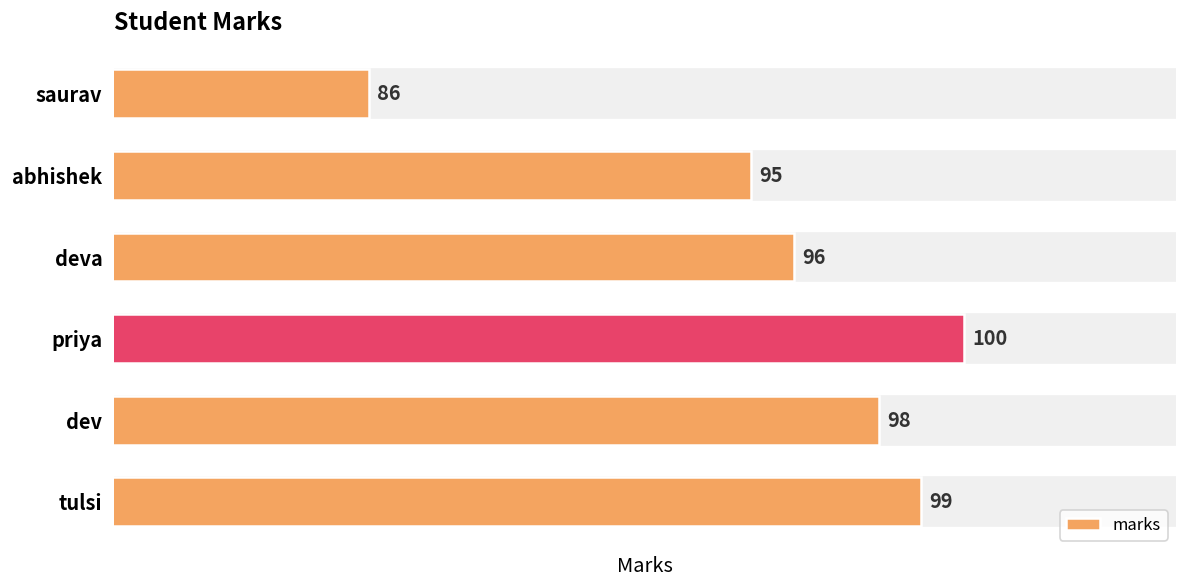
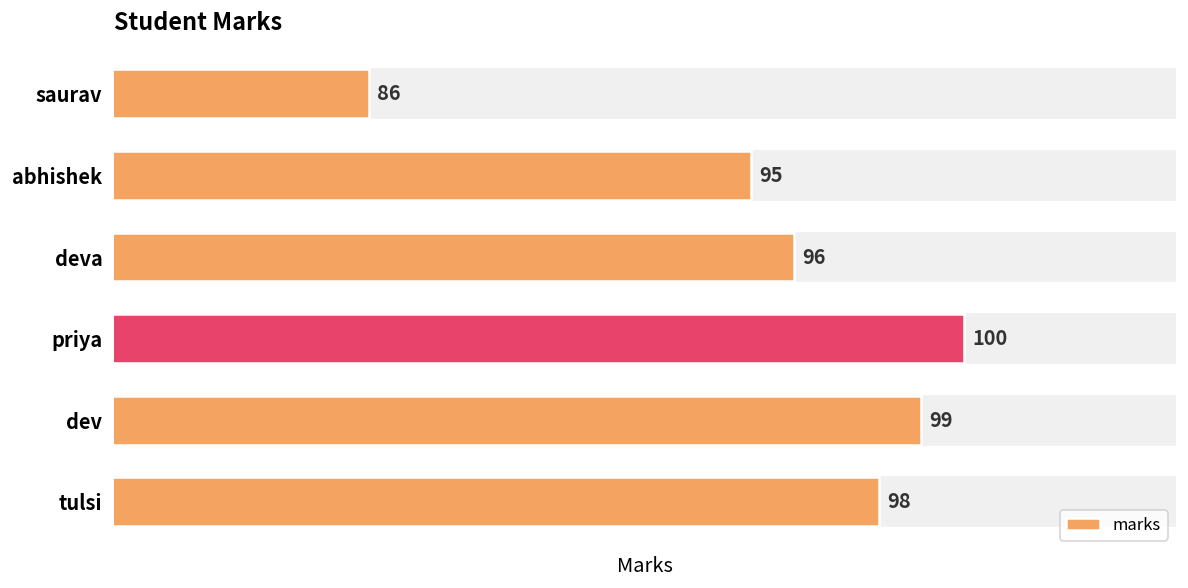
  {
    "saurav": 86,
    "abhishek": 95,
    "deva": 96,
    "priya": 100,
-   "dev": 98,
-   "tulsi": 99
+   "dev": 99,
+   "tulsi": 98
  }
